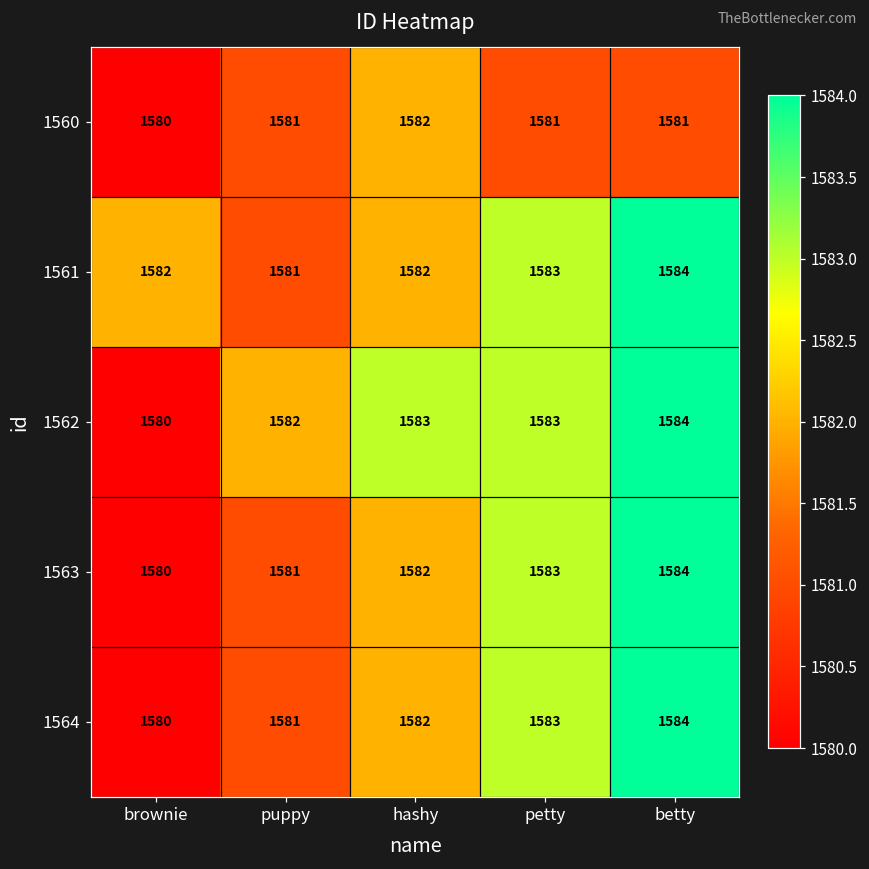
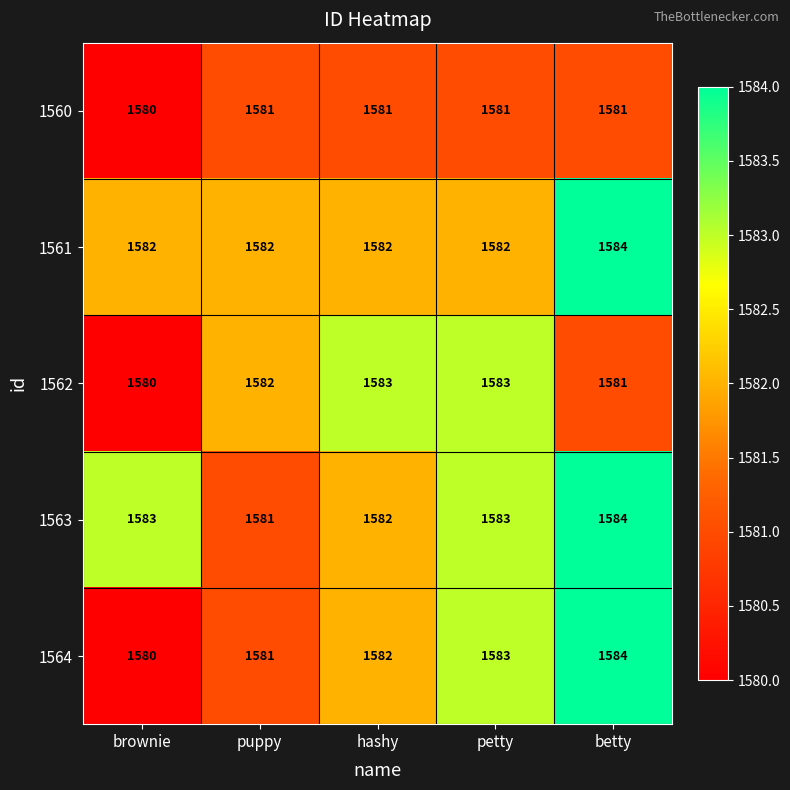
  {
    "1560": {
      "brownie": 1580,
      "puppy": 1581,
-     "hashy": 1582,
+     "hashy": 1581,
      "petty": 1581,
      "betty": 1581
    },
    "1561": {
      "brownie": 1582,
-     "puppy": 1581,
+     "puppy": 1582,
      "hashy": 1582,
-     "petty": 1583,
+     "petty": 1582,
      "betty": 1584
    },
    "1562": {
      "brownie": 1580,
      "puppy": 1582,
      "hashy": 1583,
      "petty": 1583,
-     "betty": 1584
+     "betty": 1581
    },
    "1563": {
-     "brownie": 1580,
+     "brownie": 1583,
      "puppy": 1581,
      "hashy": 1582,
      "petty": 1583,
      "betty": 1584
    },
    "1564": {
      "brownie": 1580,
      "puppy": 1581,
      "hashy": 1582,
      "petty": 1583,
      "betty": 1584
    }
  }
